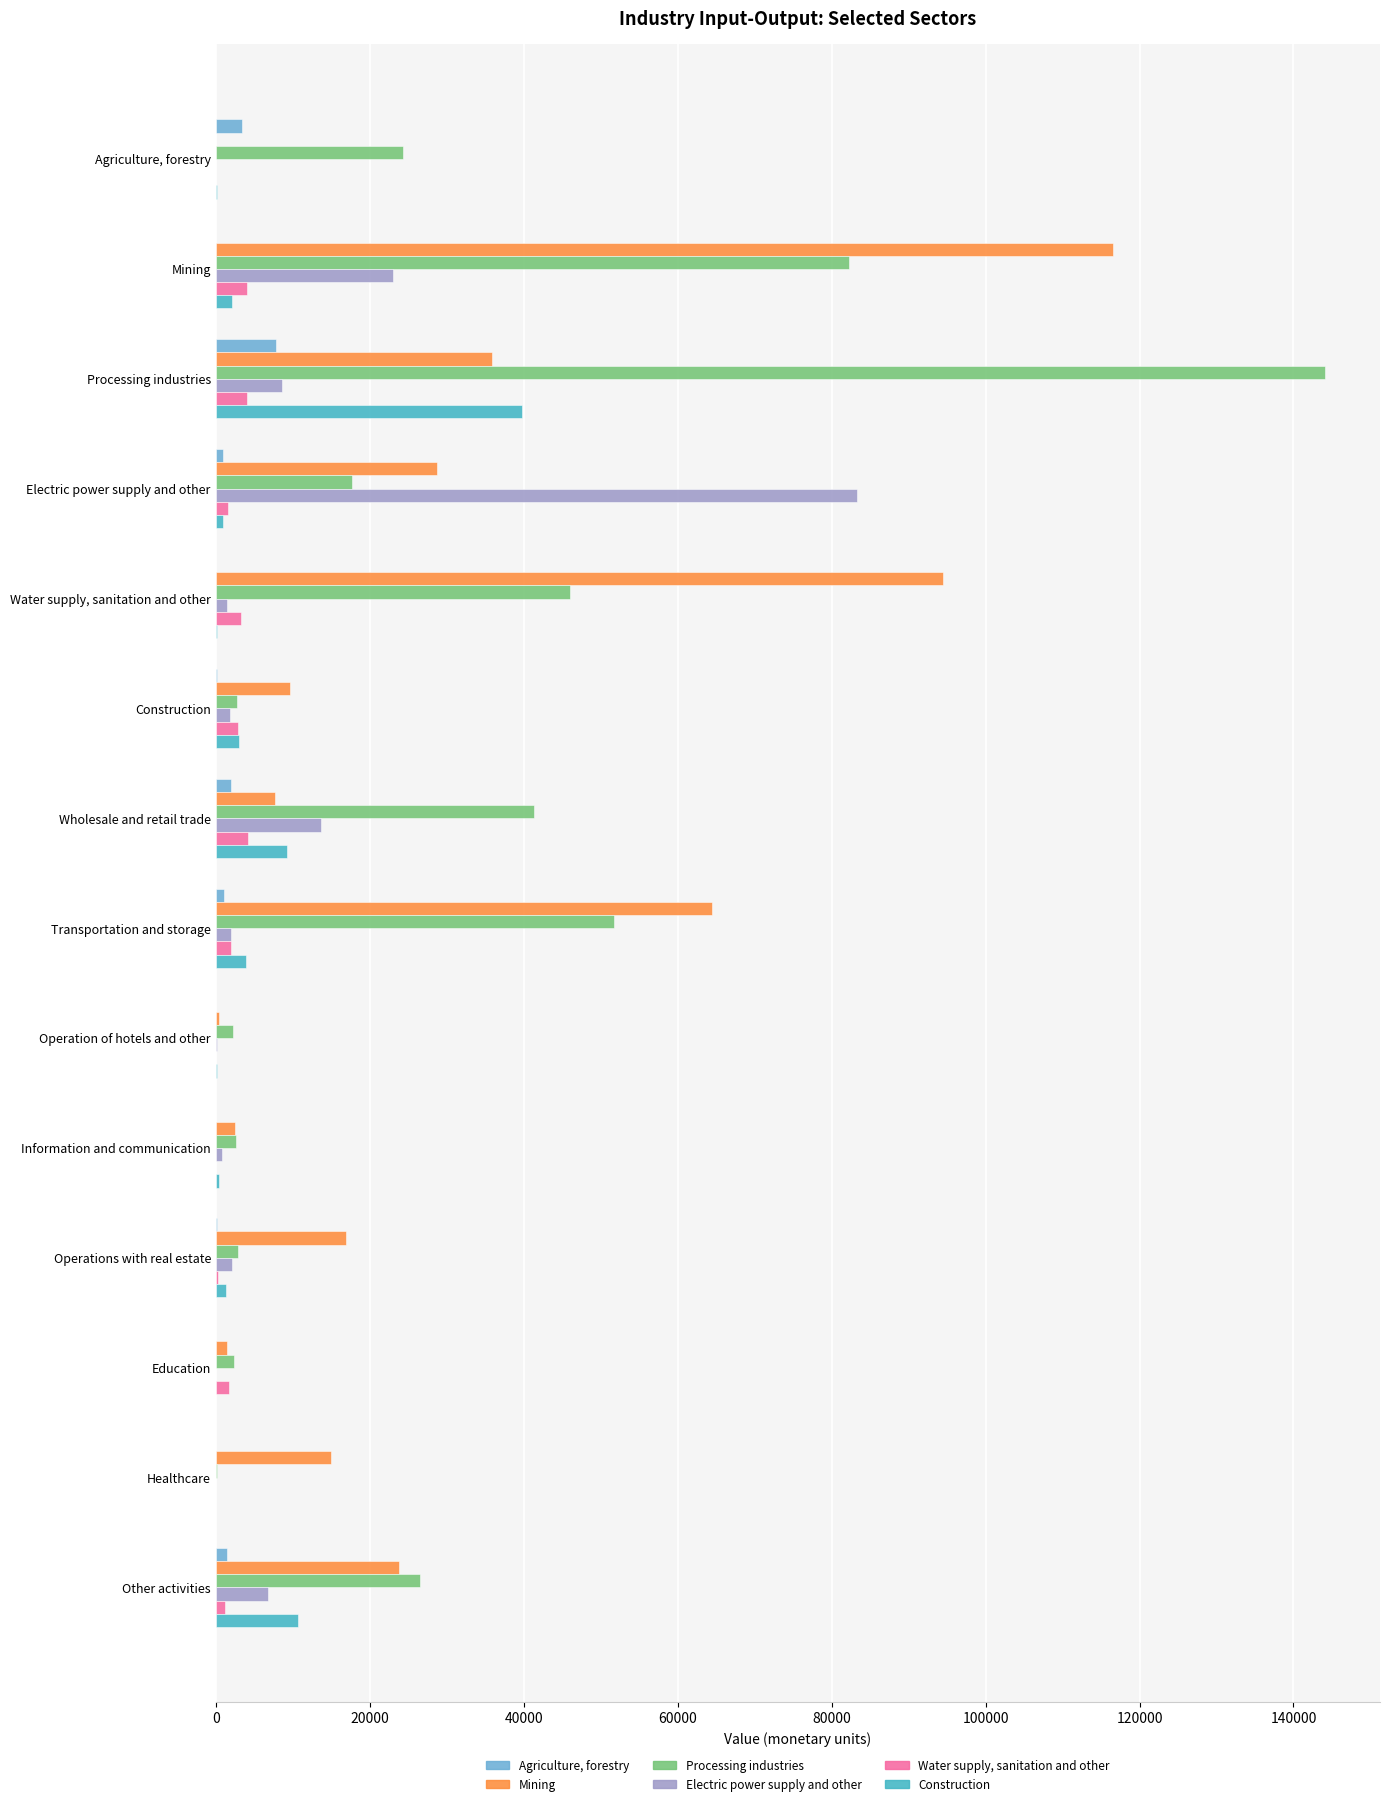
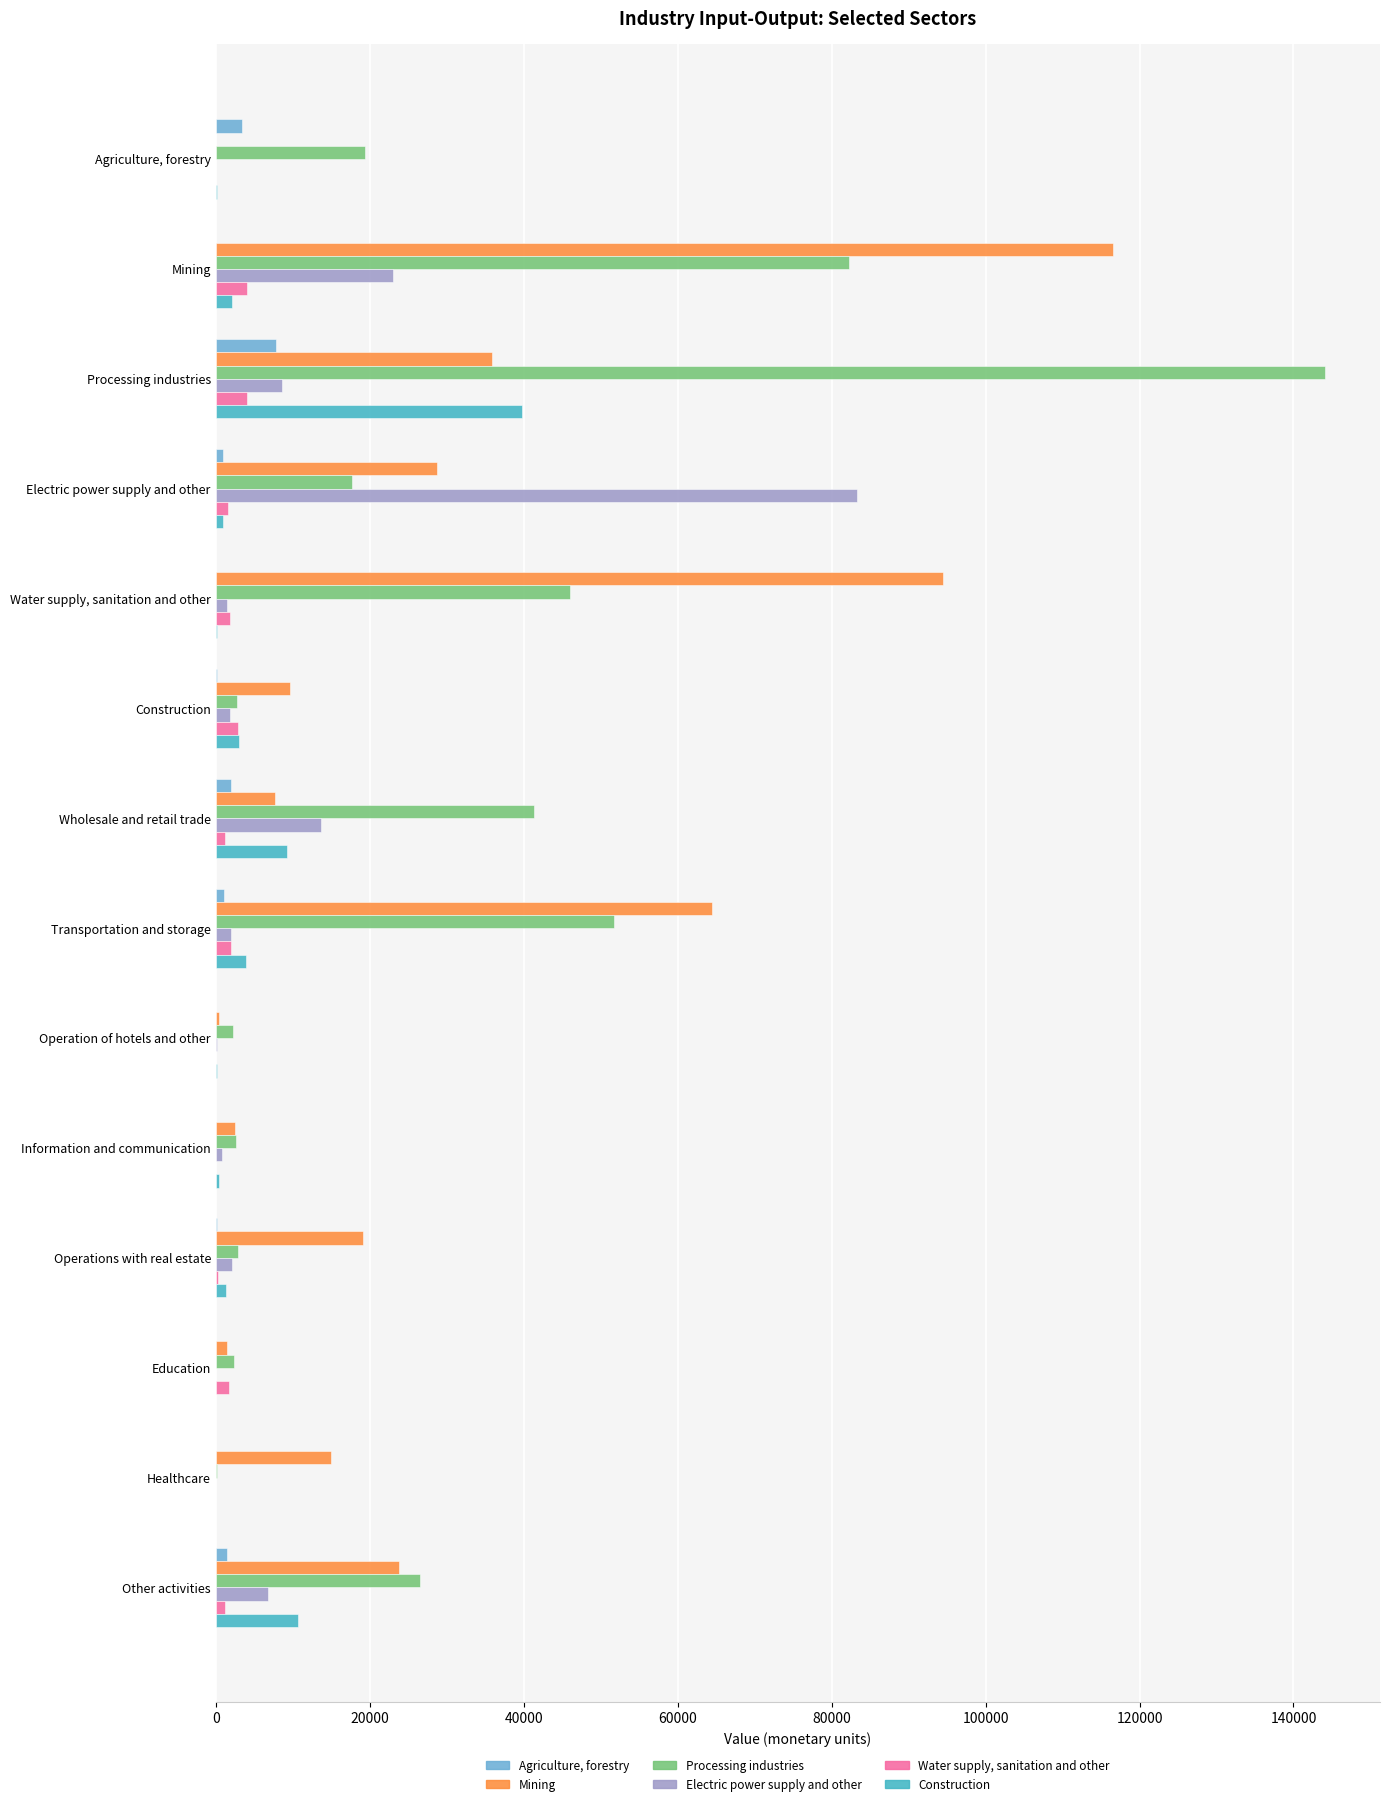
  {
    "Mining": {
      "Mining": 117000,
      "Processing industries": 36000,
      "Electric power supply and other": 29000,
      "Water supply, sanitation and other": 94000,
      "Construction": 10000,
      "Wholesale and retail trade": 8000,
      "Transportation and storage": 64000,
      "Operation of hotels and other": 0,
      "Information and communication": 2000,
-     "Operations with real estate": 17000,
+     "Operations with real estate": 19000,
      "Education": 1000,
      "Healthcare": 15000,
      "Other activities": 24000
    },
    "Processing industries": {
-     "Agriculture, forestry": 24000,
+     "Agriculture, forestry": 19000,
      "Mining": 82000,
      "Processing industries": 144000,
      "Electric power supply and other": 18000,
      "Water supply, sanitation and other": 46000,
      "Construction": 3000,
      "Wholesale and retail trade": 41000,
      "Transportation and storage": 52000,
      "Operation of hotels and other": 2000,
      "Information and communication": 3000,
      "Operations with real estate": 3000,
      "Education": 2000,
      "Other activities": 27000
    },
    "Water supply, sanitation and other": {
      "Mining": 4000,
      "Processing industries": 4000,
      "Electric power supply and other": 2000,
-     "Water supply, sanitation and other": 3000,
+     "Water supply, sanitation and other": 2000,
      "Construction": 3000,
-     "Wholesale and retail trade": 4000,
+     "Wholesale and retail trade": 1000,
      "Transportation and storage": 2000,
      "Education": 2000,
      "Other activities": 1000
    }
  }
